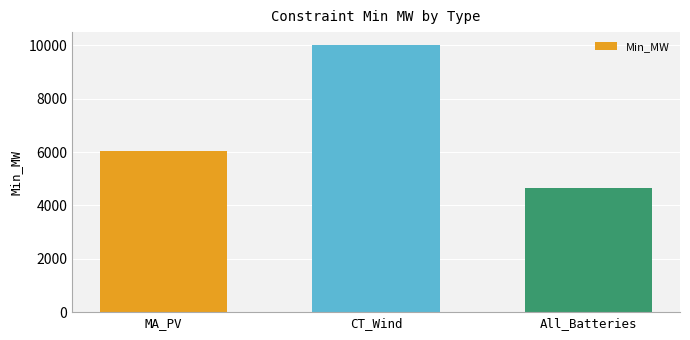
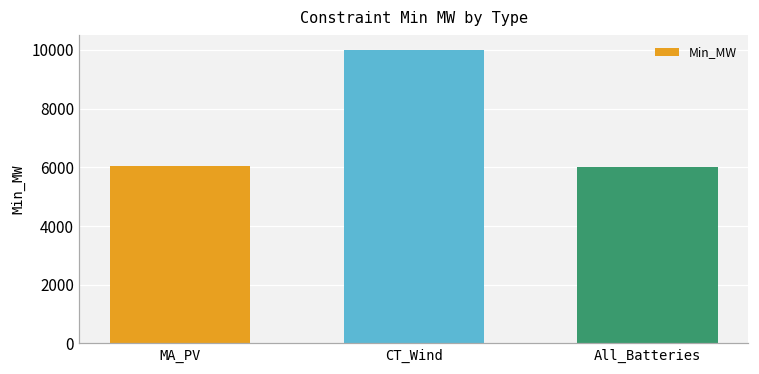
  {
    "MA_PV": 6100,
    "CT_Wind": 10000,
-   "All_Batteries": 4700
+   "All_Batteries": 6000
  }
